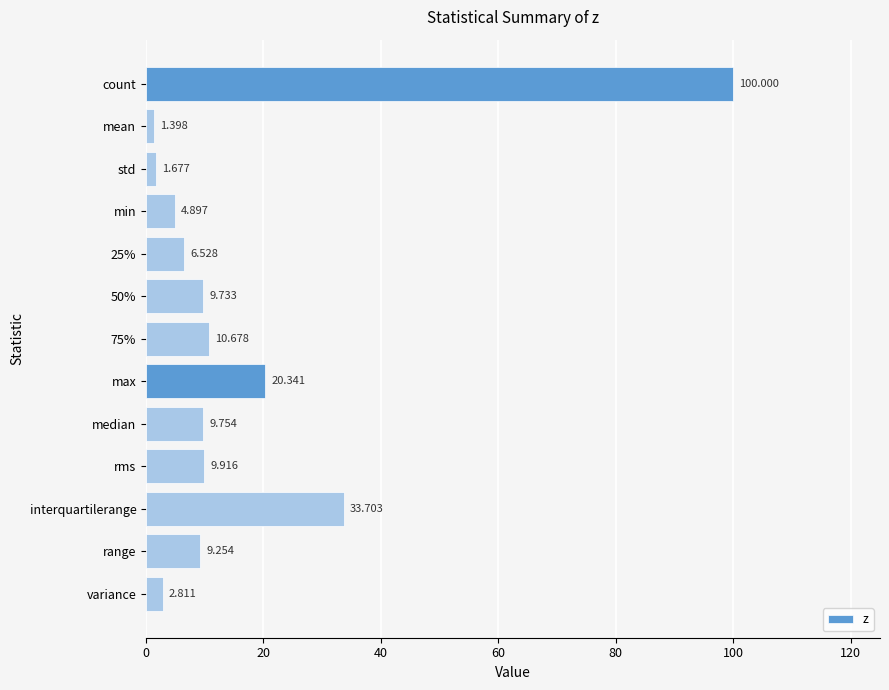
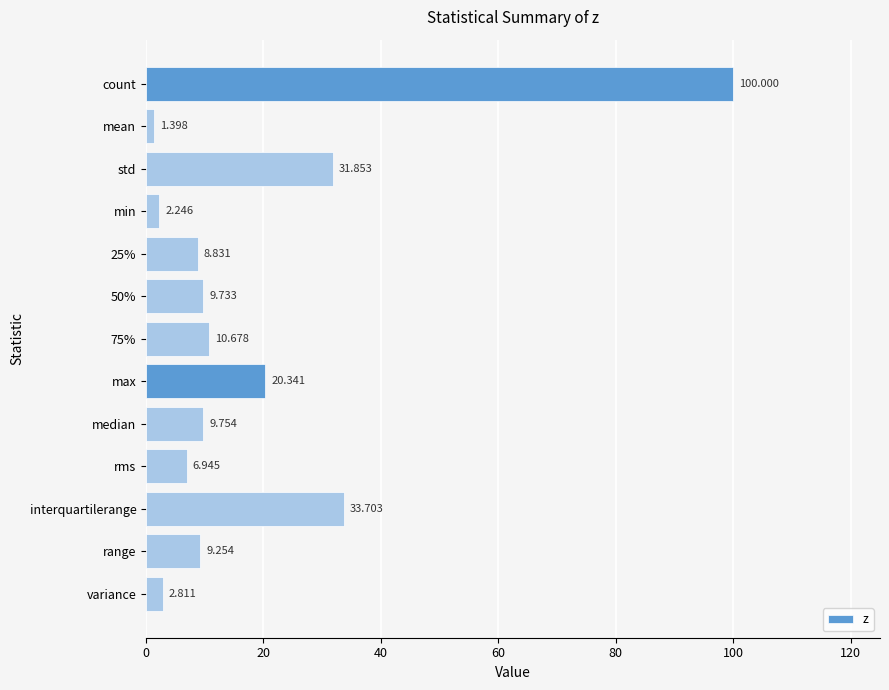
  {
    "count": 100.000,
    "mean": 1.398,
-   "std": 1.677,
-   "min": 4.897,
-   "25%": 6.528,
+   "std": 31.853,
+   "min": 2.246,
+   "25%": 8.831,
    "50%": 9.733,
    "75%": 10.678,
    "max": 20.341,
    "median": 9.754,
-   "rms": 9.916,
+   "rms": 6.945,
    "interquartilerange": 33.703,
    "range": 9.254,
    "variance": 2.811
  }
